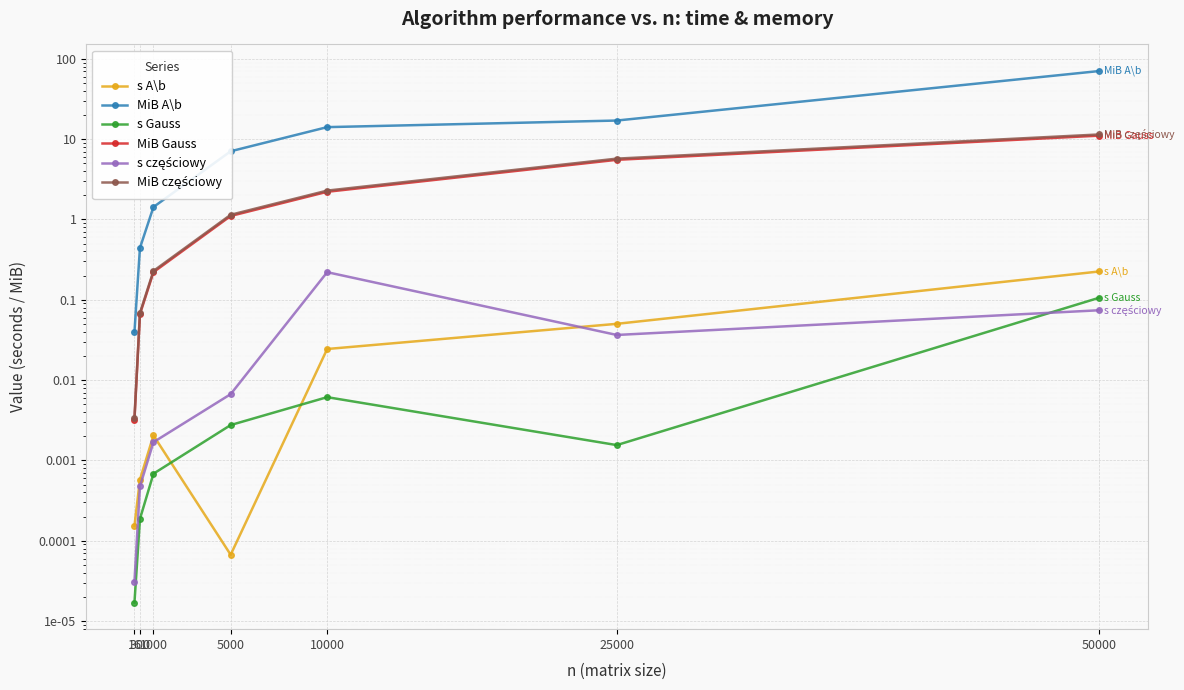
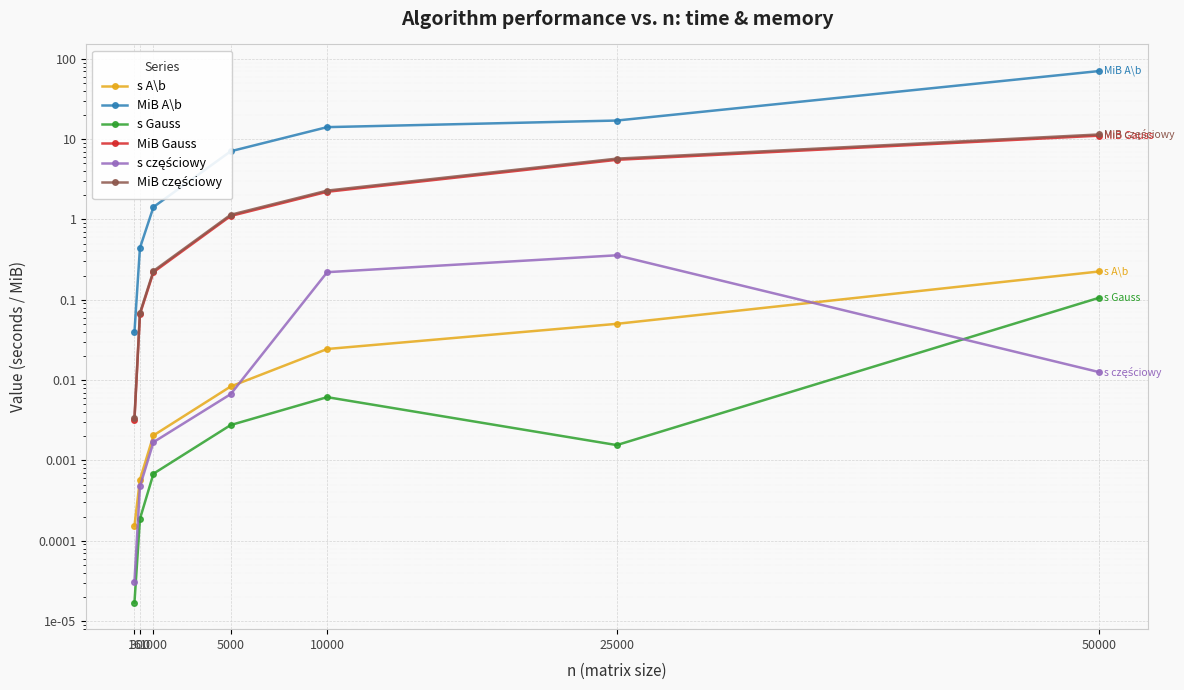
  {
    "s A\\b": {
-     "5000": 0.00007,
+     "5000": 0.008,
      "10000": 0.024,
      "25000": 0.05,
      "50000": 0.23
    },
    "MiB A\\b": {
      "10000": 14,
      "25000": 17,
      "50000": 70
    },
    "s Gauss": {
      "5000": 0.0028,
      "10000": 0.006,
      "25000": 0.0016,
      "50000": 0.11
    },
    "s częściowy": {
      "5000": 0.007,
      "10000": 0.22,
-     "25000": 0.04,
-     "50000": 0.07
+     "25000": 0.4,
+     "50000": 0.013
    }
  }
